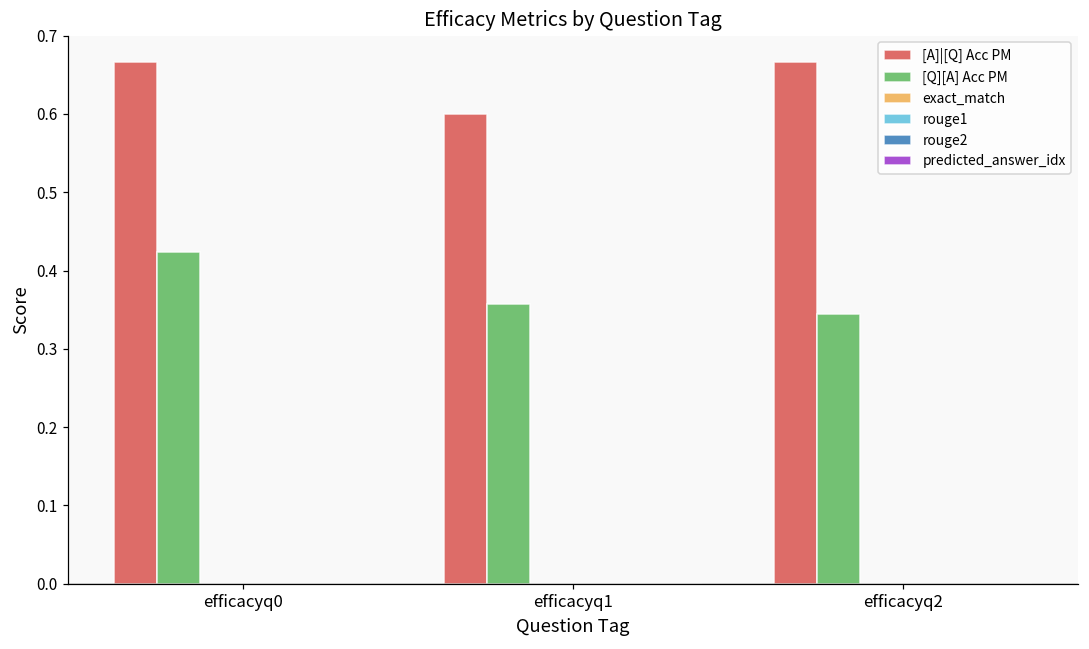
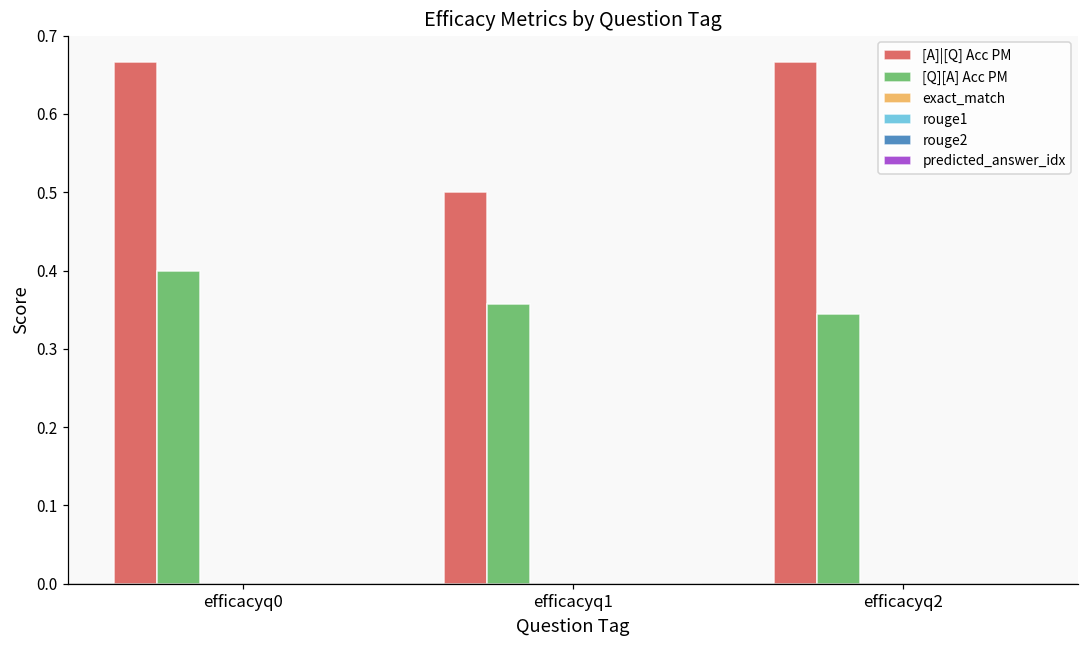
  {
    "[A]|[Q] Acc PM": {
      "efficacyq0": 0.67,
-     "efficacyq1": 0.6,
+     "efficacyq1": 0.5,
      "efficacyq2": 0.67
    },
    "[Q][A] Acc PM": {
-     "efficacyq0": 0.42,
+     "efficacyq0": 0.40,
      "efficacyq1": 0.36,
      "efficacyq2": 0.34
    },
    "exact_match": {
      "efficacyq0": 0.00,
      "efficacyq1": 0.00,
      "efficacyq2": 0.00
    },
    "rouge1": {
      "efficacyq0": 0.00,
      "efficacyq1": 0.00,
      "efficacyq2": 0.00
    },
    "rouge2": {
      "efficacyq0": 0.00,
      "efficacyq1": 0.00,
      "efficacyq2": 0.00
    },
    "predicted_answer_idx": {
      "efficacyq0": 0.00,
      "efficacyq1": 0.00,
      "efficacyq2": 0.00
    }
  }
